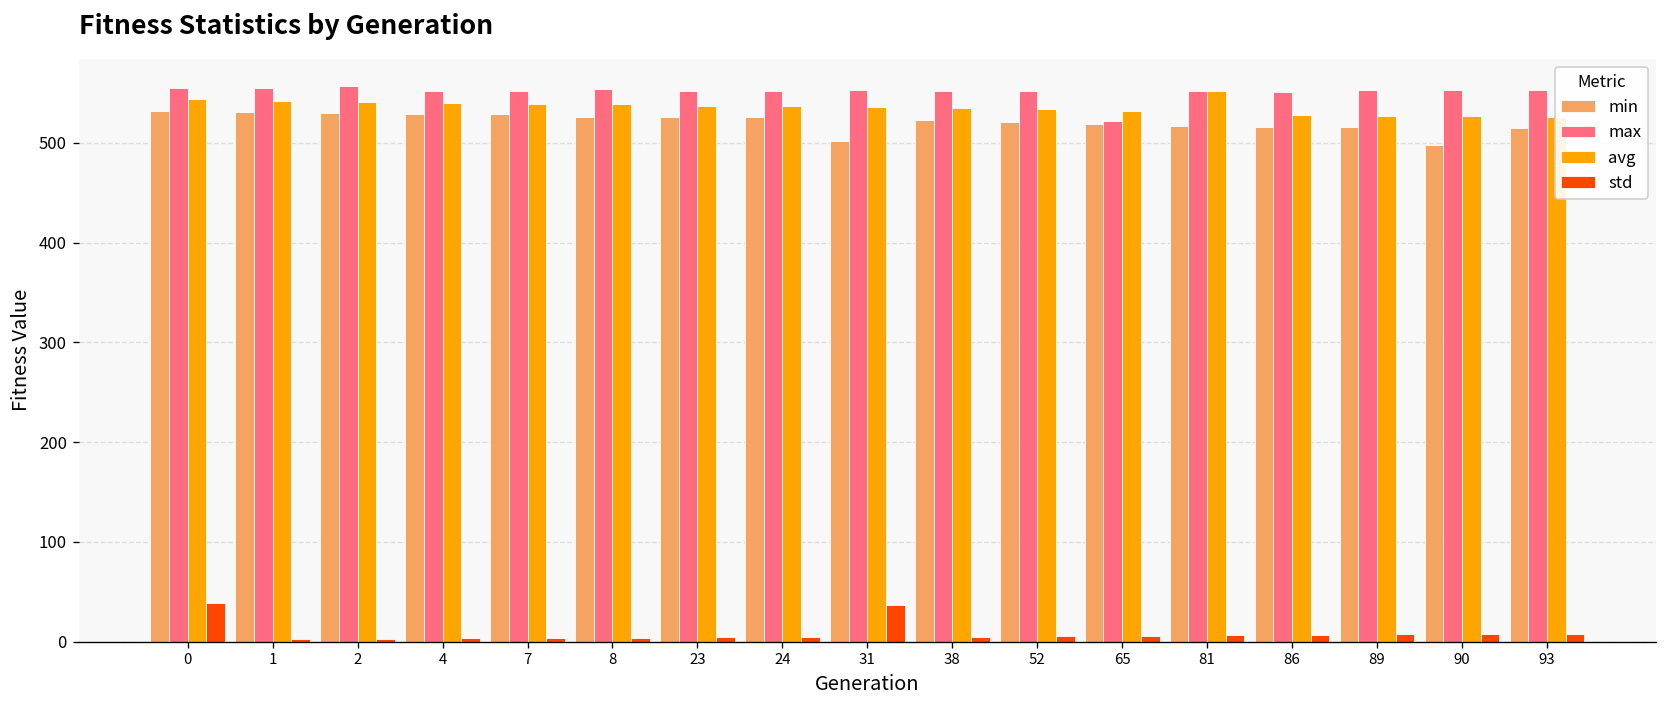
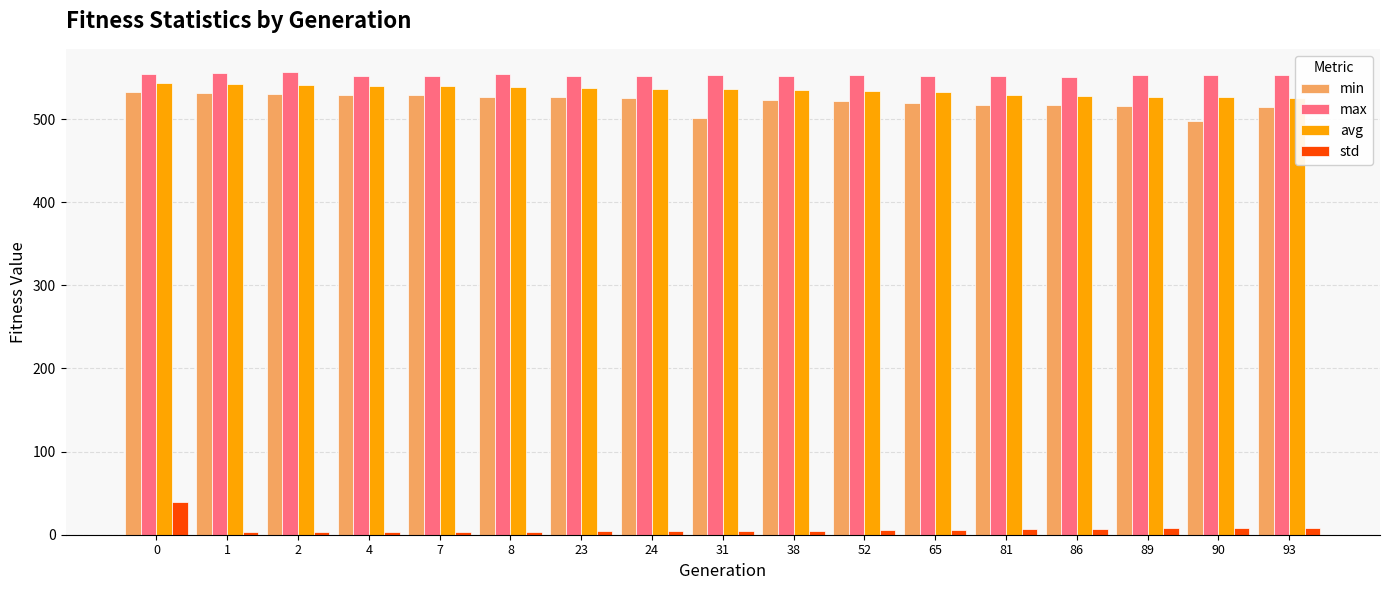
  {
    "min": {
      "0": 530,
      "1": 530,
      "2": 530,
      "4": 530,
      "7": 530,
      "8": 530,
      "23": 530,
      "24": 530,
      "31": 500,
      "38": 520,
      "52": 520,
      "65": 520,
      "81": 520,
      "86": 520,
      "89": 520,
      "90": 500,
      "93": 510
    },
    "max": {
      "0": 550,
      "1": 560,
      "2": 560,
      "4": 550,
      "7": 550,
      "8": 550,
      "23": 550,
      "24": 550,
      "31": 550,
      "38": 550,
      "52": 550,
-     "65": 520,
+     "65": 550,
      "81": 550,
      "86": 550,
      "89": 550,
      "90": 550,
      "93": 550
    },
    "avg": {
      "0": 540,
      "1": 540,
      "2": 540,
      "4": 540,
      "7": 540,
      "8": 540,
      "23": 540,
      "24": 540,
      "31": 540,
      "38": 540,
      "52": 530,
      "65": 530,
-     "81": 550,
+     "81": 530,
      "86": 530,
      "89": 530,
      "90": 530
    },
    "std": {
      "0": 40,
      "4": 0,
      "7": 0,
      "8": 0,
      "23": 0,
      "24": 0,
-     "31": 40,
+     "31": 0,
      "38": 0,
      "52": 10,
      "65": 10,
      "81": 10,
      "86": 10,
      "89": 10,
      "90": 10,
      "93": 10
    }
  }
